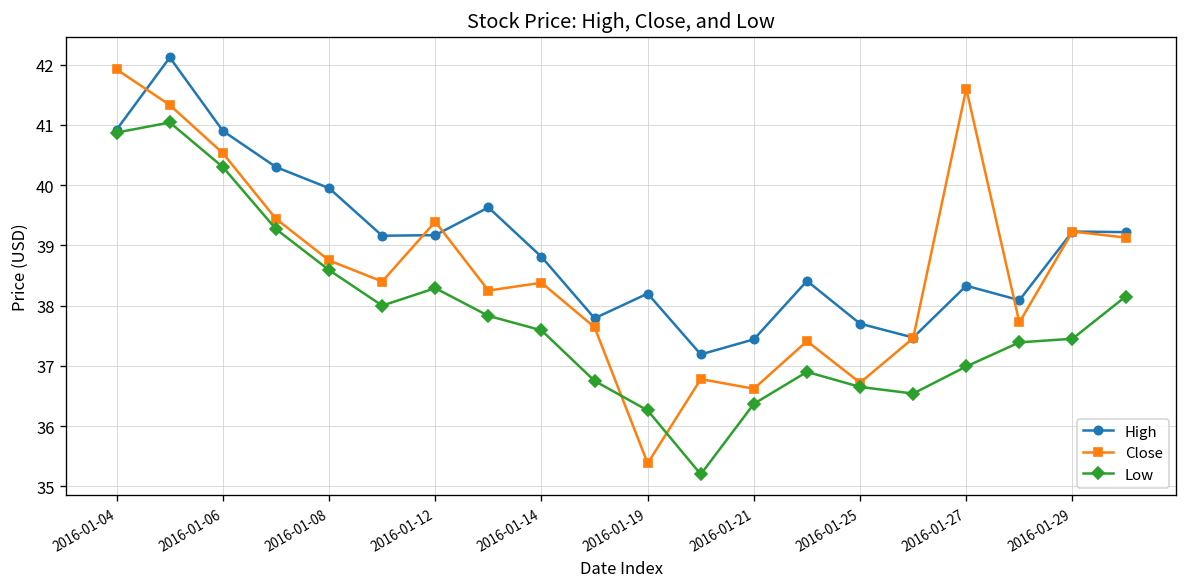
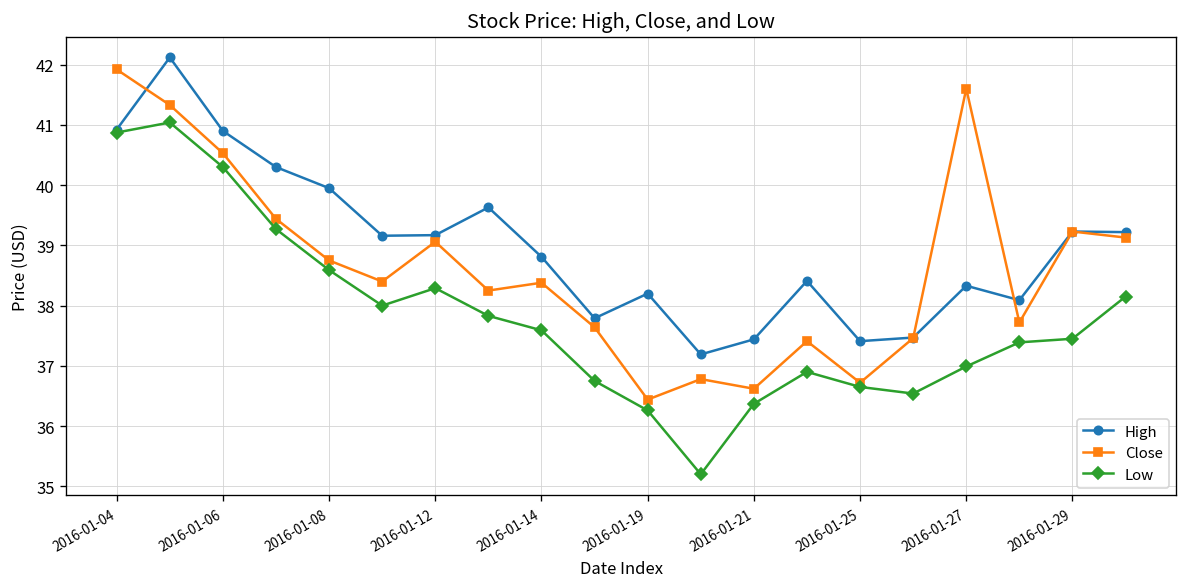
  {
    "High": {
      "2016-01-06": 40.9,
      "2016-01-08": 40.0,
      "2016-01-12": 39.2,
      "2016-01-14": 38.8,
      "2016-01-19": 38.2,
      "2016-01-21": 37.4,
-     "2016-01-25": 37.7,
+     "2016-01-25": 37.4,
      "2016-01-27": 38.3
    },
    "Close": {
      "2016-01-04": 41.9,
      "2016-01-06": 40.5,
      "2016-01-08": 38.8,
-     "2016-01-12": 39.4,
+     "2016-01-12": 39.1,
      "2016-01-14": 38.4,
-     "2016-01-19": 35.4,
+     "2016-01-19": 36.4,
      "2016-01-21": 36.6,
      "2016-01-25": 36.7,
      "2016-01-27": 41.6
    },
    "Low": {
      "2016-01-06": 40.3,
      "2016-01-08": 38.6,
      "2016-01-12": 38.3,
      "2016-01-14": 37.6,
      "2016-01-19": 36.3,
      "2016-01-21": 36.4,
      "2016-01-25": 36.7,
      "2016-01-27": 37.0,
      "2016-01-29": 37.5
    }
  }
